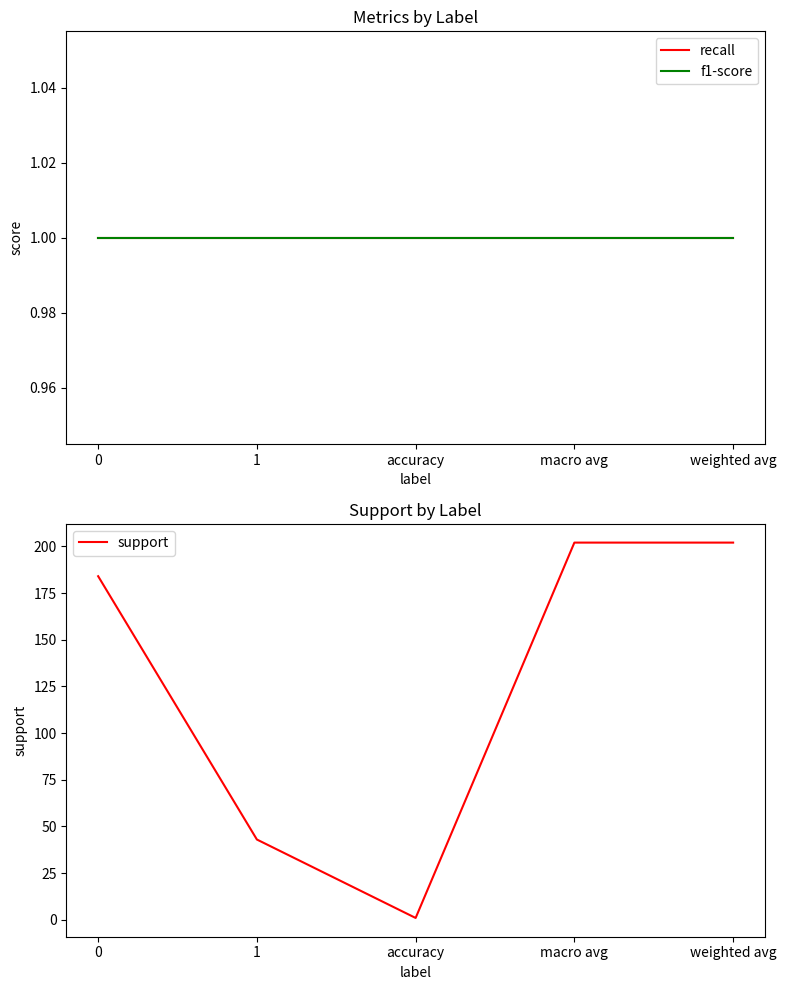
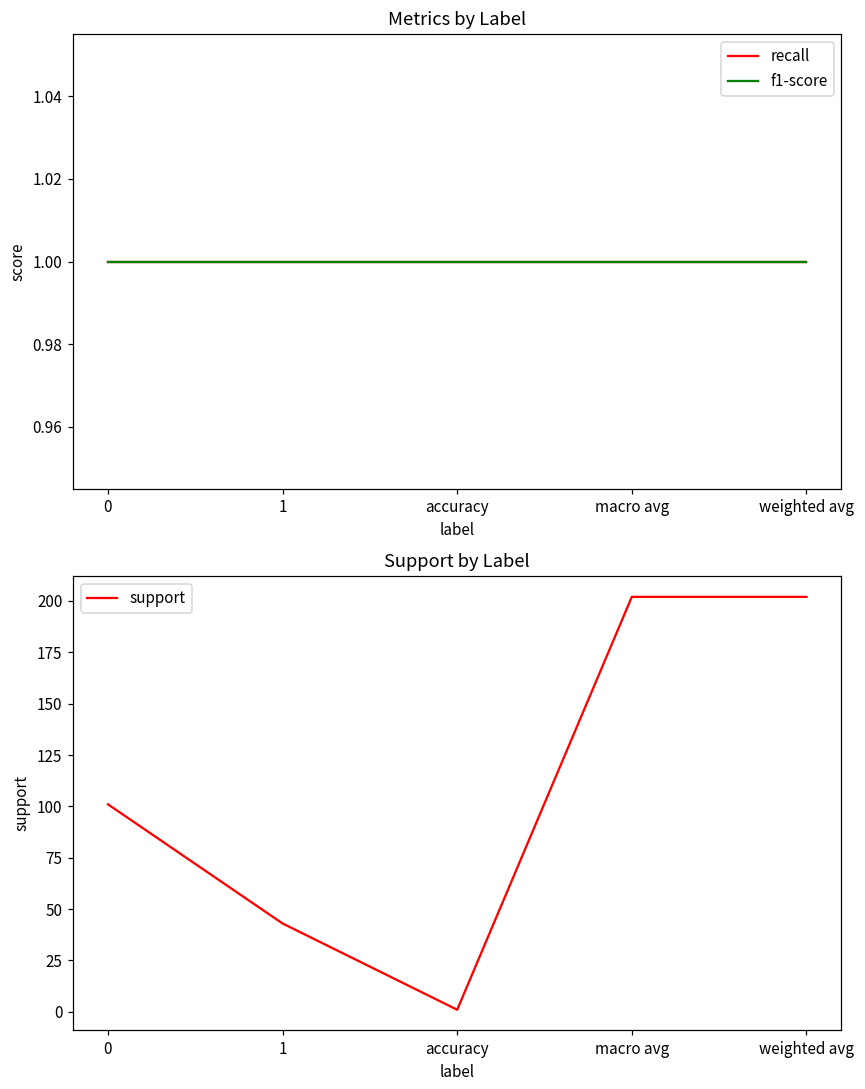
  {
    "Metrics by Label": {
      "0": 1.000,
      "1": 1.000,
      "accuracy": 1.000,
      "macro avg": 1.000,
      "weighted avg": 1.000
    },
    "Support by Label": {
-     "0": 184,
+     "0": 101,
      "1": 43,
      "accuracy": 1,
      "macro avg": 202,
      "weighted avg": 202
    }
  }
